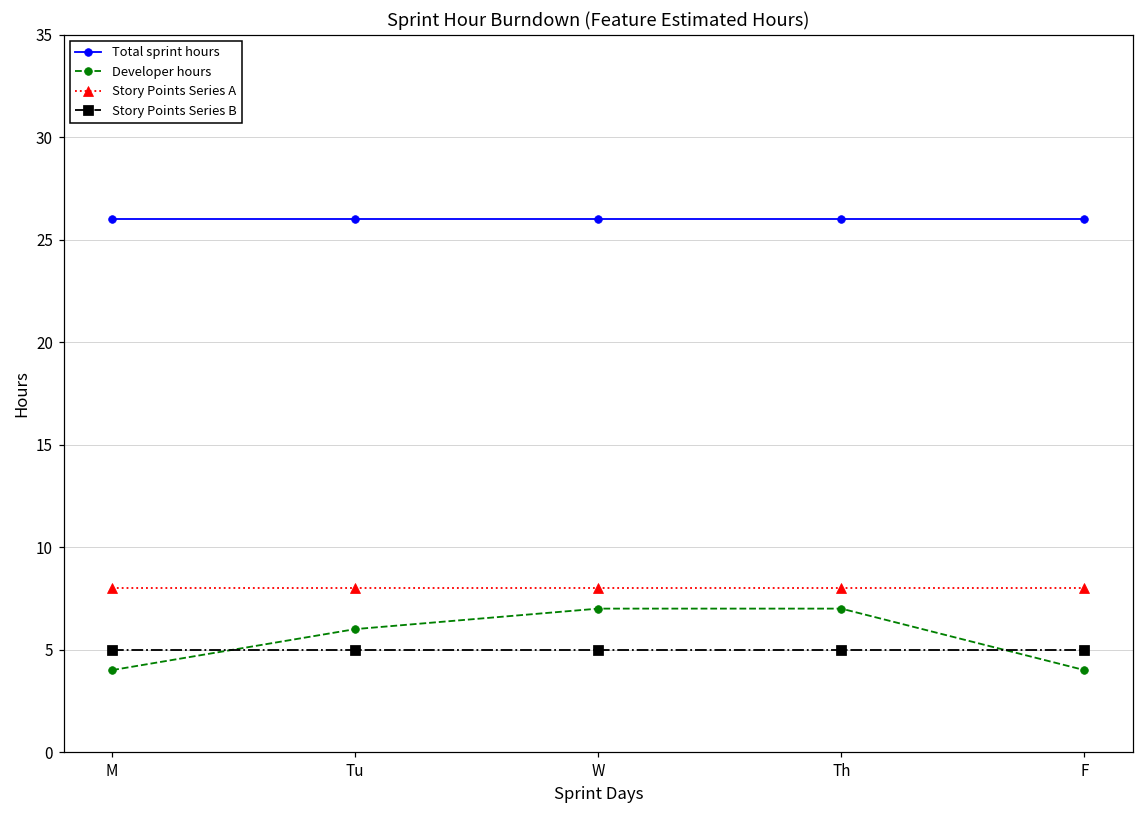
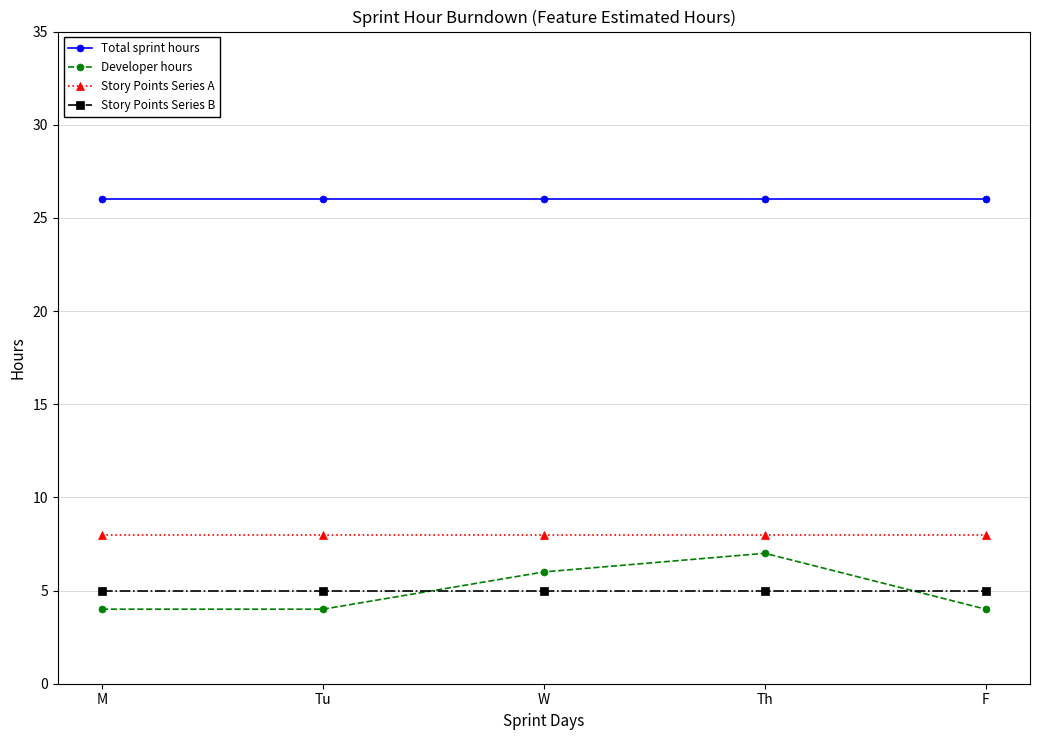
  {
    "Total sprint hours": {
      "M": 26,
      "Tu": 26,
      "W": 26,
      "Th": 26,
      "F": 26
    },
    "Developer hours": {
      "M": 4,
-     "Tu": 6,
-     "W": 7,
+     "Tu": 4,
+     "W": 6,
      "Th": 7,
      "F": 4
    },
    "Story Points Series A": {
      "M": 8,
      "Tu": 8,
      "W": 8,
      "Th": 8,
      "F": 8
    },
    "Story Points Series B": {
      "M": 5,
      "Tu": 5,
      "W": 5,
      "Th": 5,
      "F": 5
    }
  }
